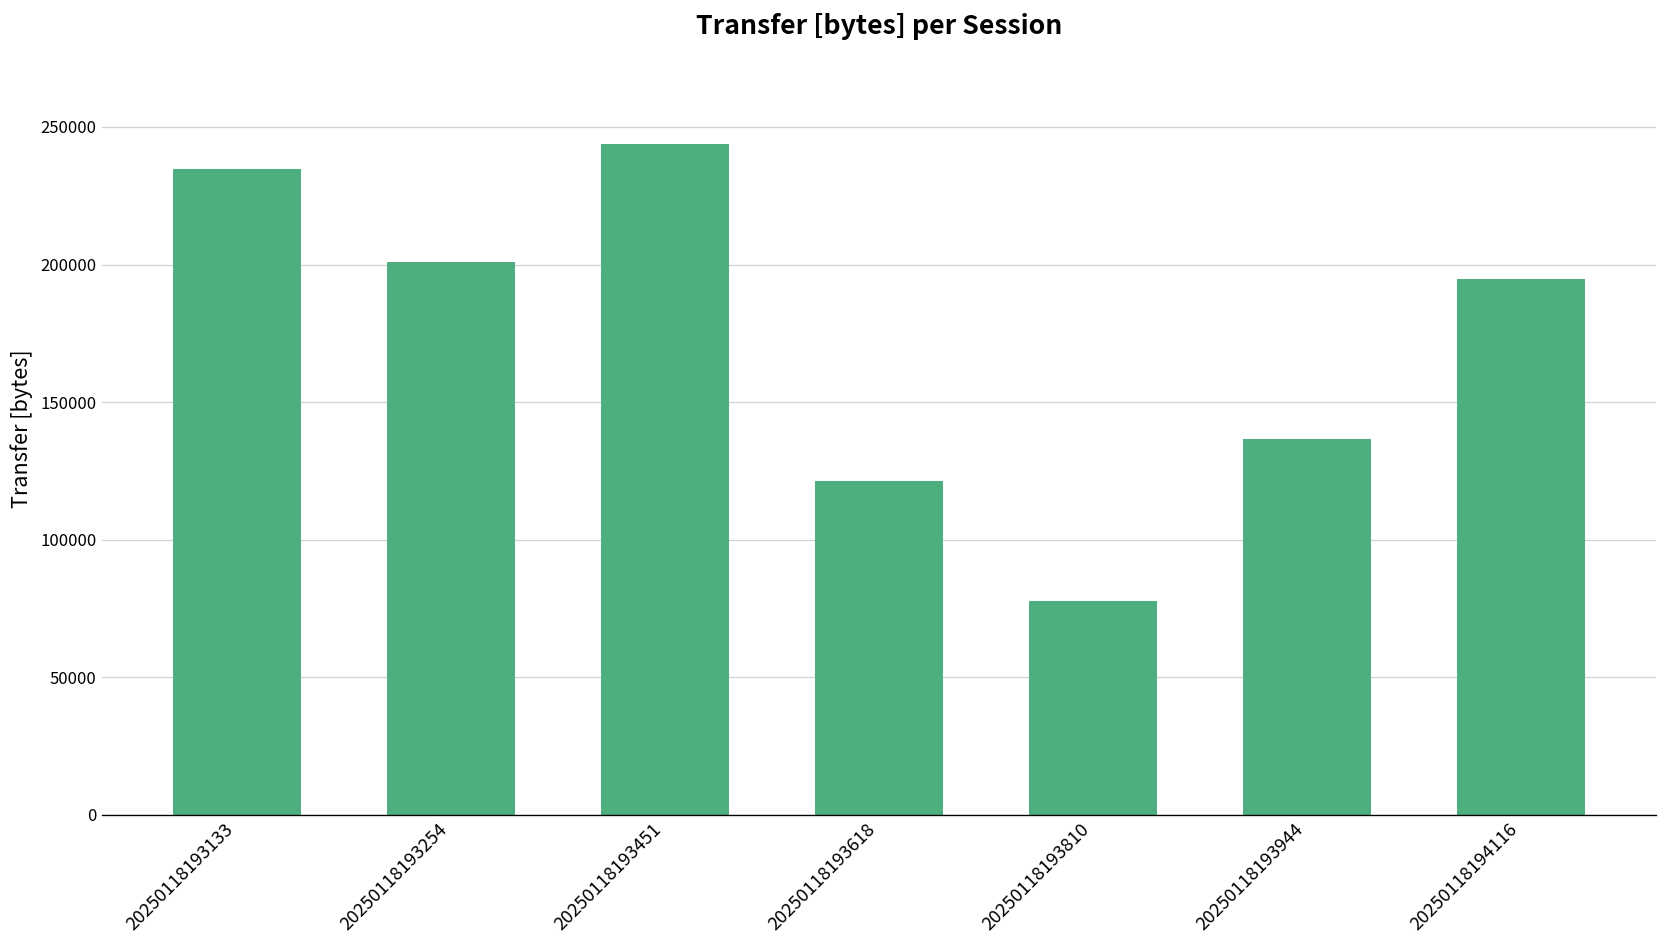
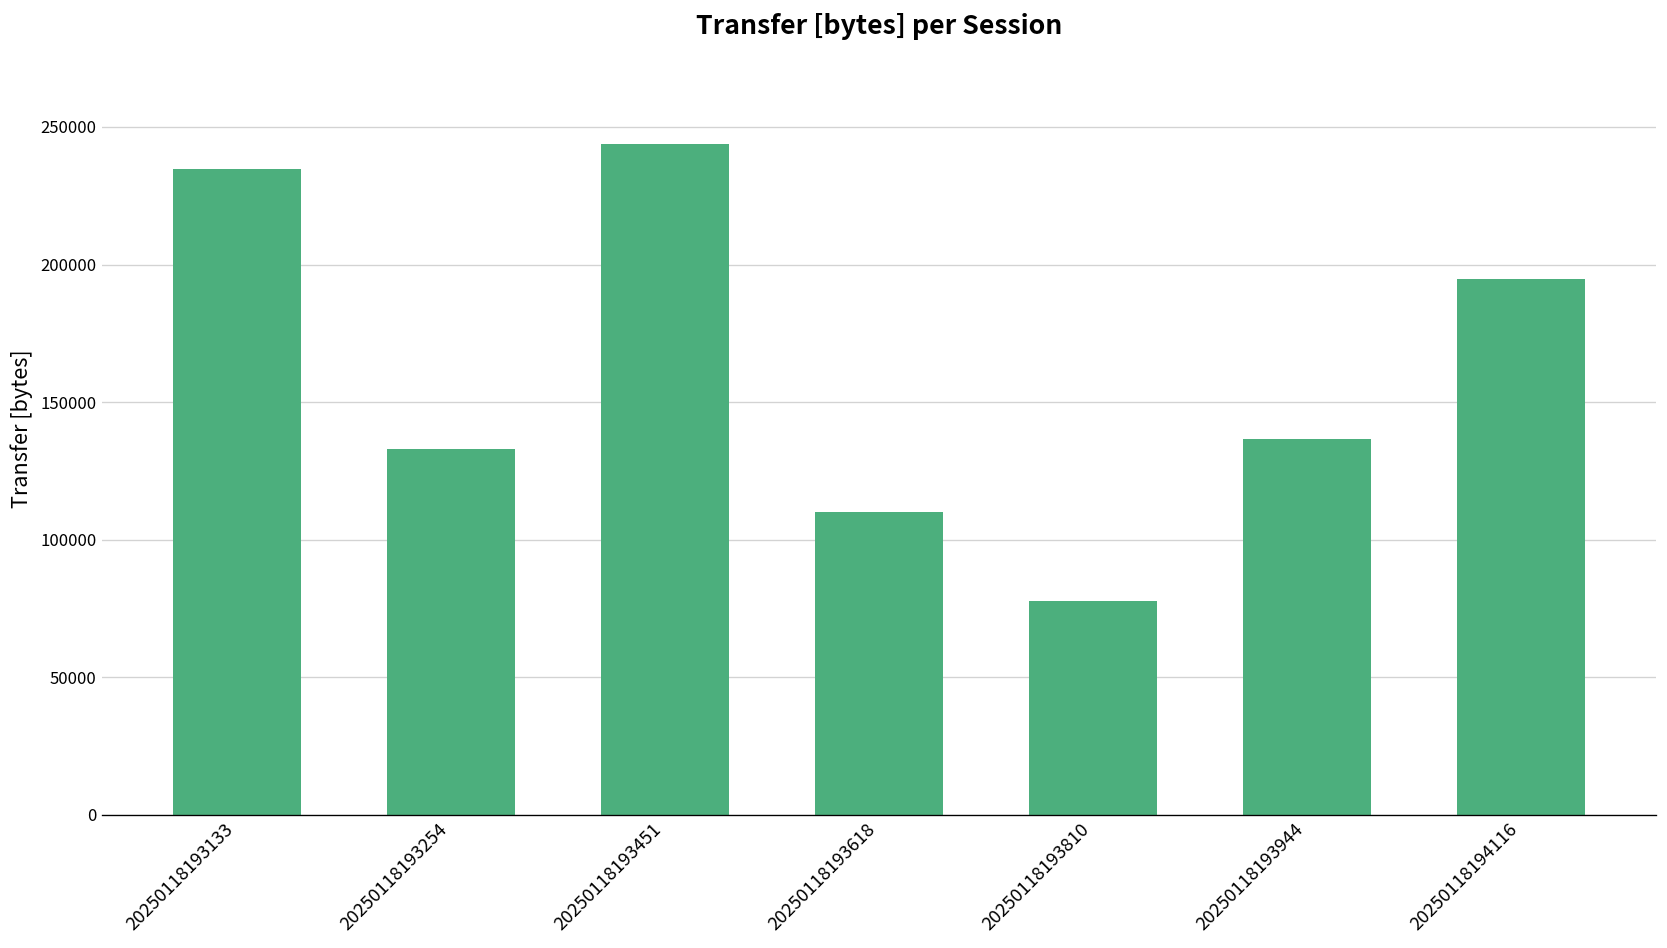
  {
    "20250118193133": 235000,
-   "20250118193254": 201000,
+   "20250118193254": 133000,
    "20250118193451": 244000,
-   "20250118193618": 121000,
+   "20250118193618": 110000,
    "20250118193810": 78000,
    "20250118193944": 136000,
    "20250118194116": 195000
  }
